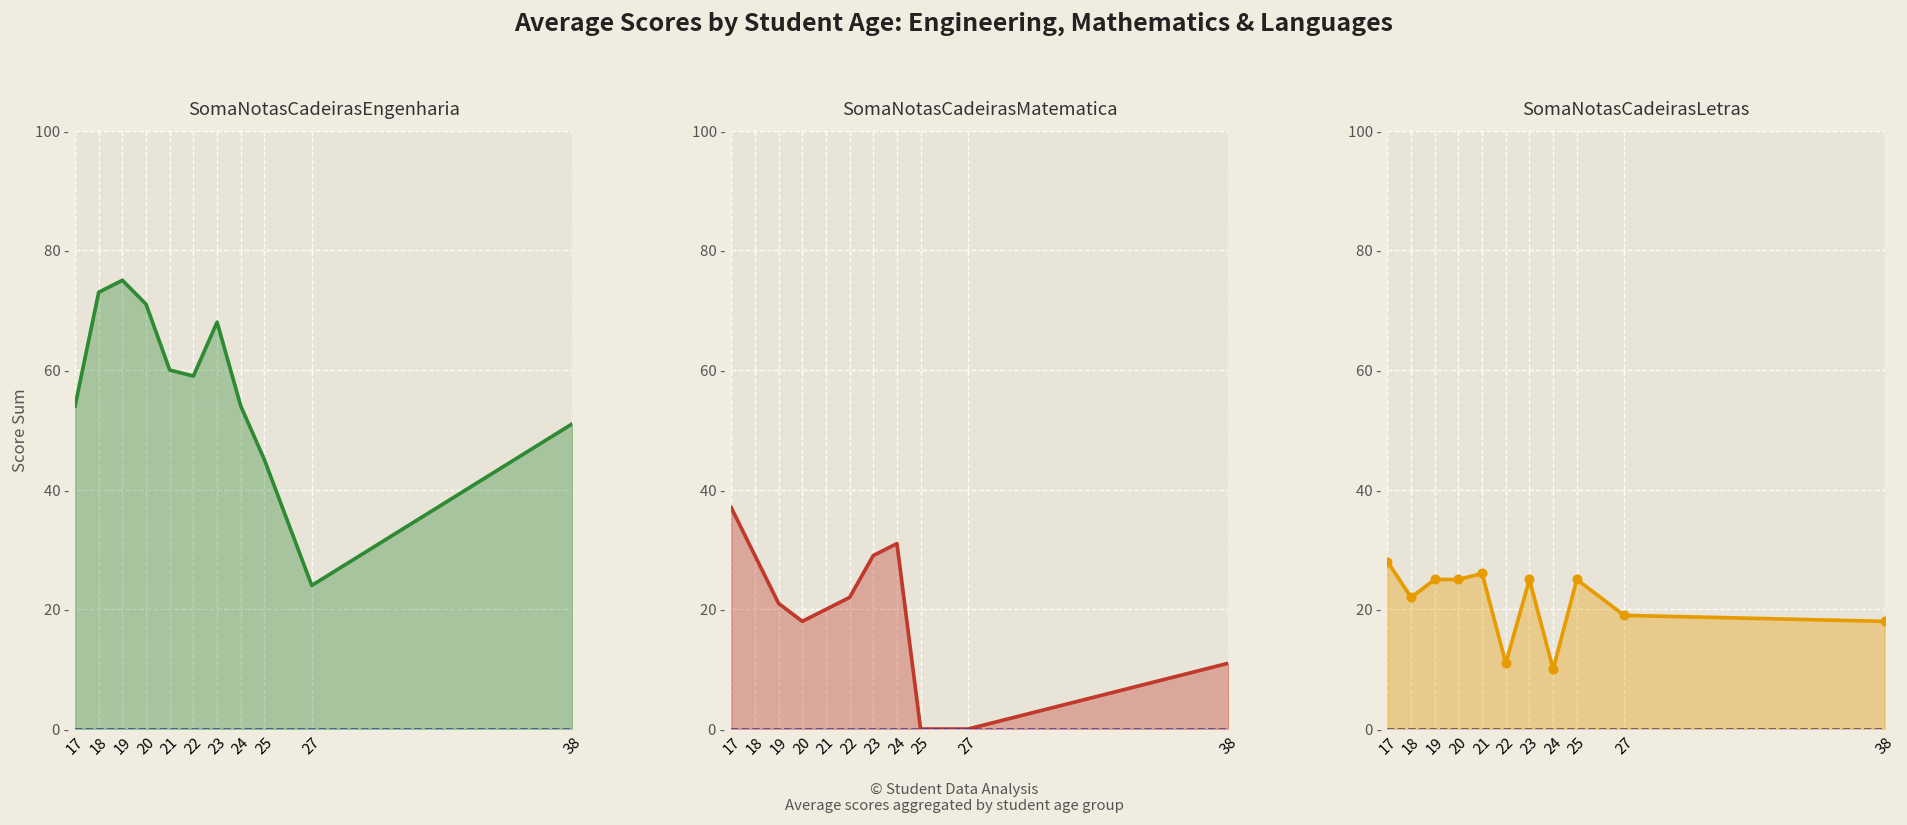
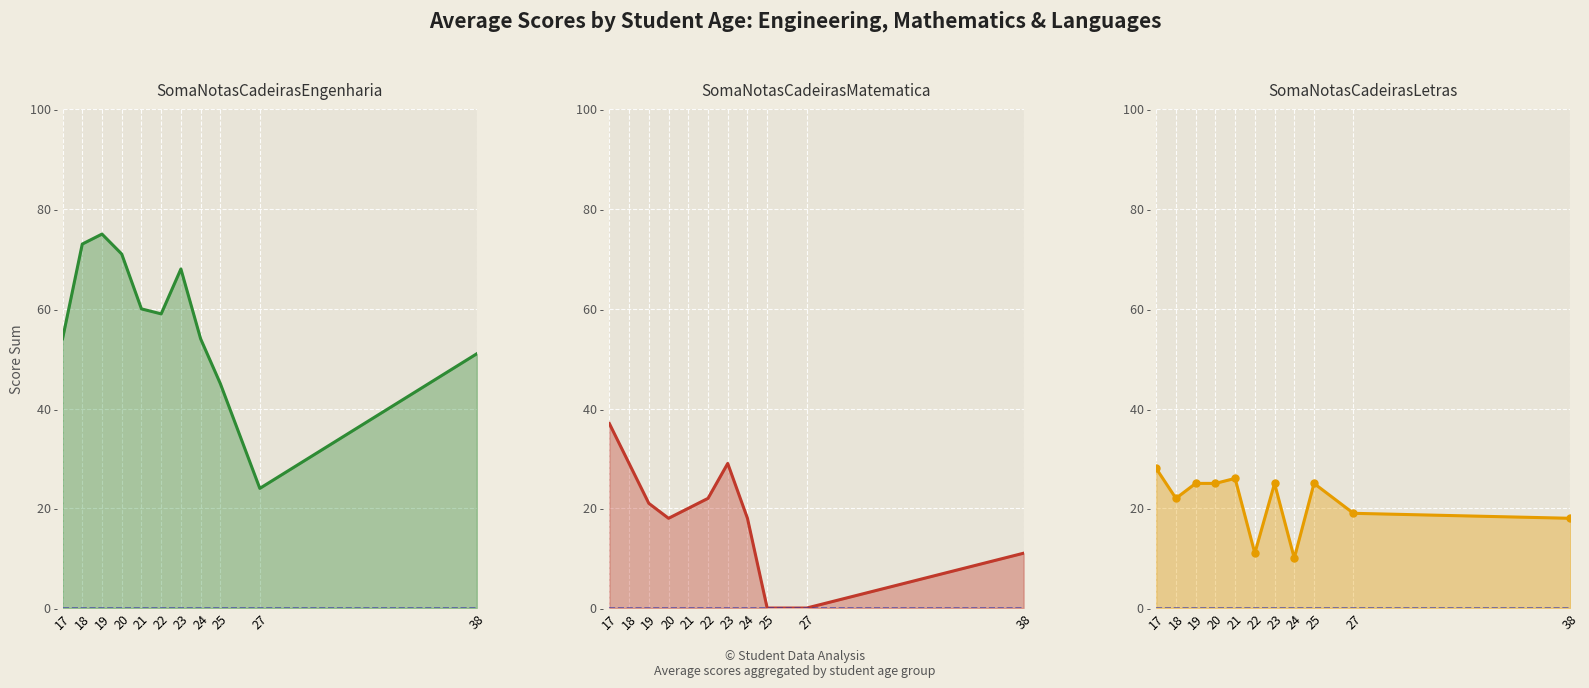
  {
    "SomaNotasCadeirasEngenharia": {
      "17": "54 -",
      "18": "73 -",
      "19": "75 -",
      "20": "71 -",
      "21": "60 -",
      "22": "59 -",
      "23": "68 -",
      "24": "54 -",
      "25": "45 -",
      "27": "24 -",
      "38": "51 -"
    },
    "SomaNotasCadeirasMatematica": {
      "17": "37 -",
      "18": "29 -",
      "19": "21 -",
      "20": "18 -",
      "21": "20 -",
      "22": "22 -",
      "23": "29 -",
-     "24": "31 -",
+     "24": "18 -",
      "25": "0 -",
      "27": "0 -",
      "38": "11 -"
    },
    "SomaNotasCadeirasLetras": {
      "17": "28 -",
      "18": "22 -",
      "19": "25 -",
      "20": "25 -",
      "21": "26 -",
      "22": "11 -",
      "23": "25 -",
      "24": "10 -",
      "25": "25 -",
      "27": "19 -",
      "38": "18 -"
    }
  }
